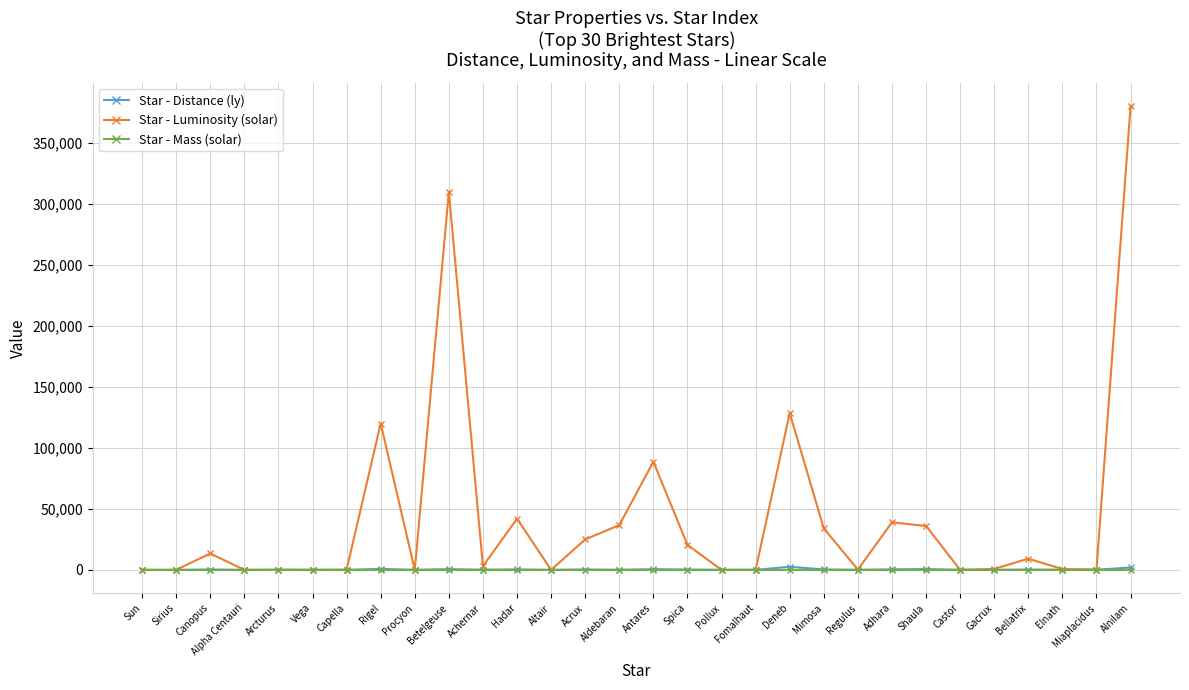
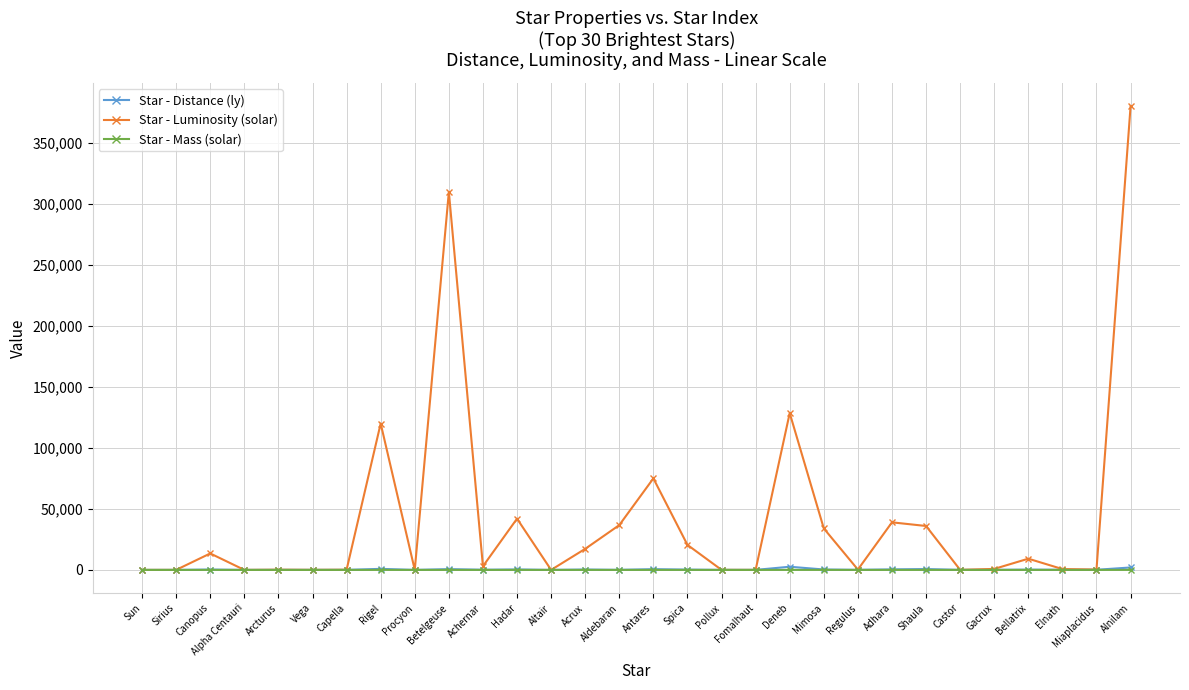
  {
    "Star - Distance (ly)": {
      "Deneb": "3,000"
    },
    "Star - Luminosity (solar)": {
      "Canopus": "14,000",
      "Rigel": "120,000",
      "Betelgeuse": "310,000",
      "Achernar": "3,000",
      "Hadar": "42,000",
-     "Acrux": "25,000",
+     "Acrux": "17,000",
      "Aldebaran": "37,000",
-     "Antares": "89,000",
+     "Antares": "75,000",
      "Spica": "21,000",
      "Deneb": "129,000",
      "Mimosa": "34,000",
      "Adhara": "39,000",
      "Shaula": "36,000",
      "Bellatrix": "9,000",
      "Alnilam": "380,000"
    },
    "Star - Mass (solar)": {
      "Deneb": "0"
    }
  }
